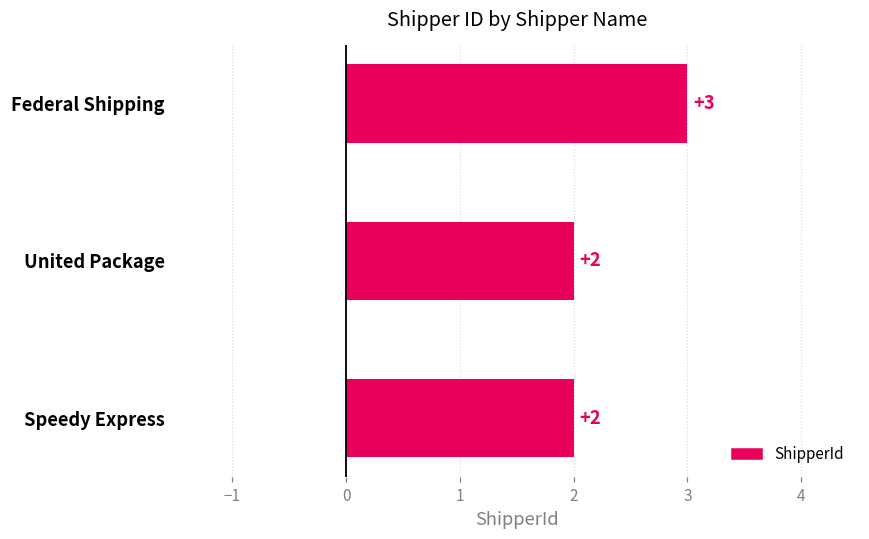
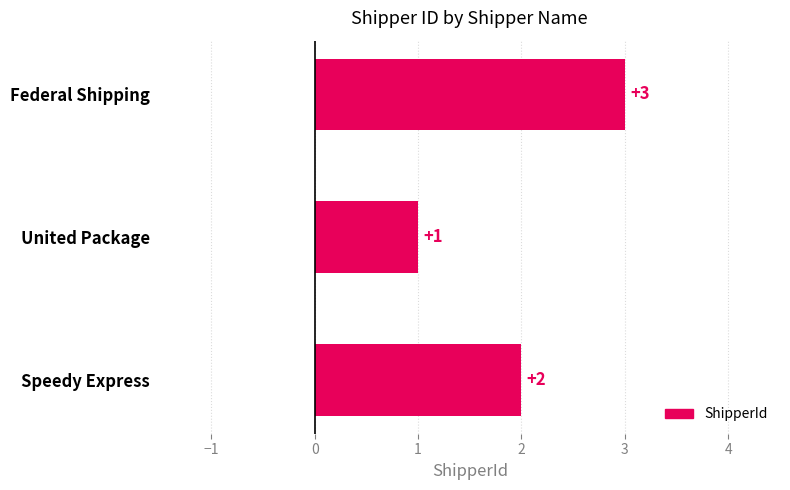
  {
    "Federal Shipping": "+3",
-   "United Package": "+2",
+   "United Package": "+1",
    "Speedy Express": "+2"
  }
